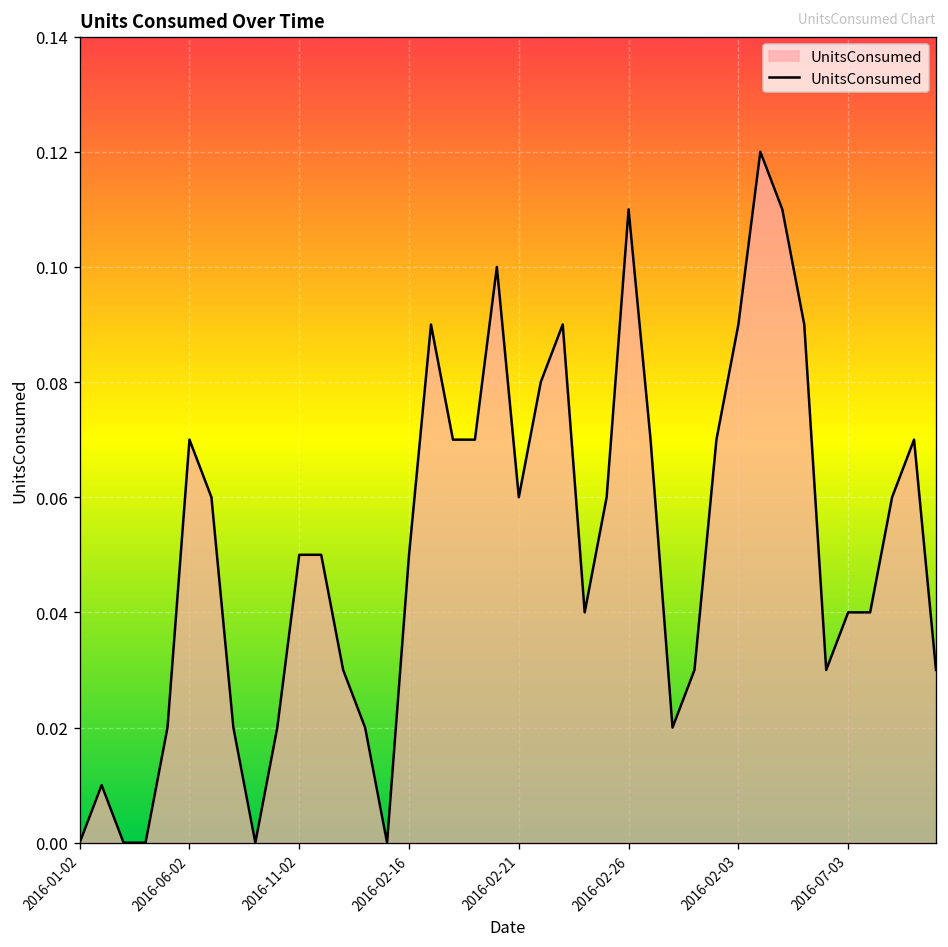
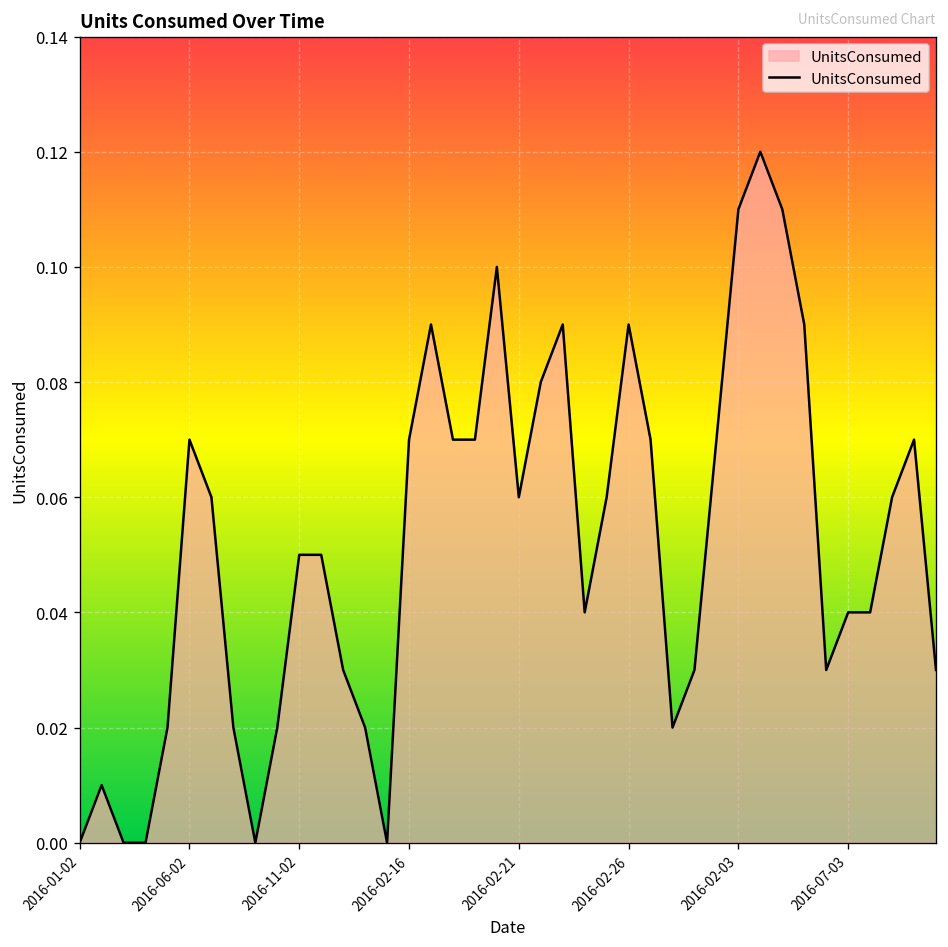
  {
    "2016-01-02": 0.00,
    "2016-06-02": 0.07,
    "2016-11-02": 0.05,
-   "2016-02-16": 0.05,
+   "2016-02-16": 0.07,
    "2016-02-21": 0.06,
-   "2016-02-26": 0.11,
-   "2016-02-03": 0.09,
+   "2016-02-26": 0.09,
+   "2016-02-03": 0.11,
    "2016-07-03": 0.04
  }
